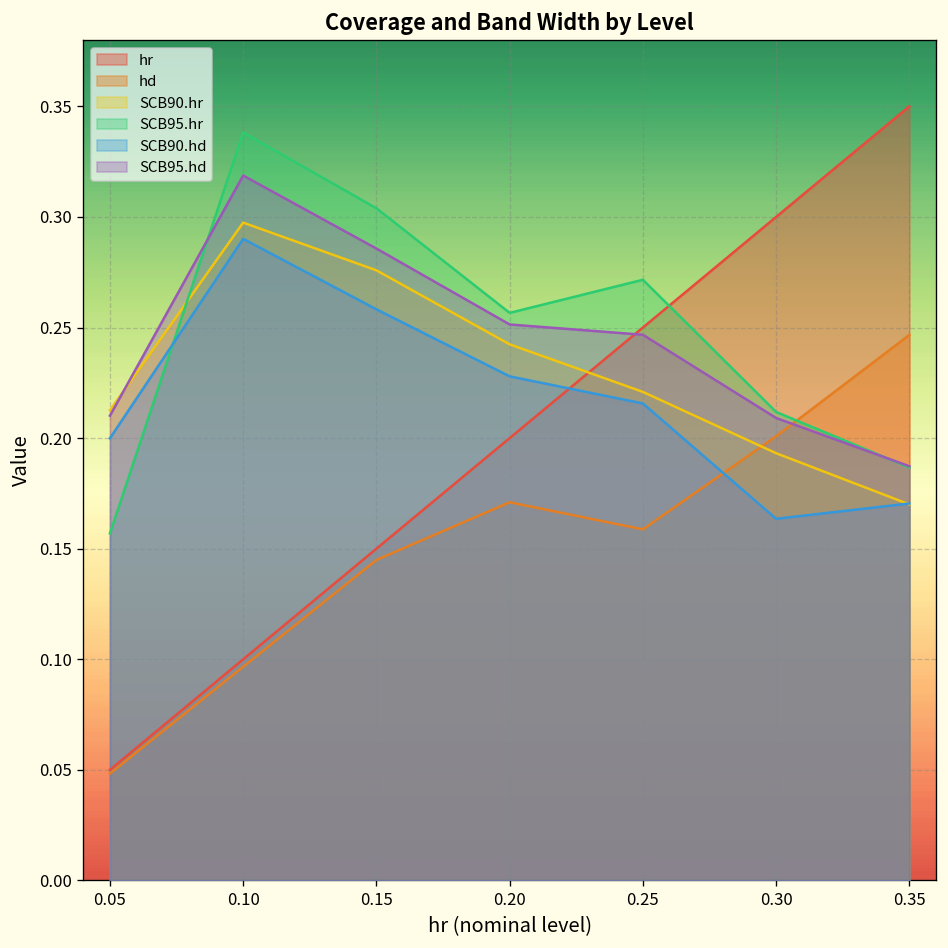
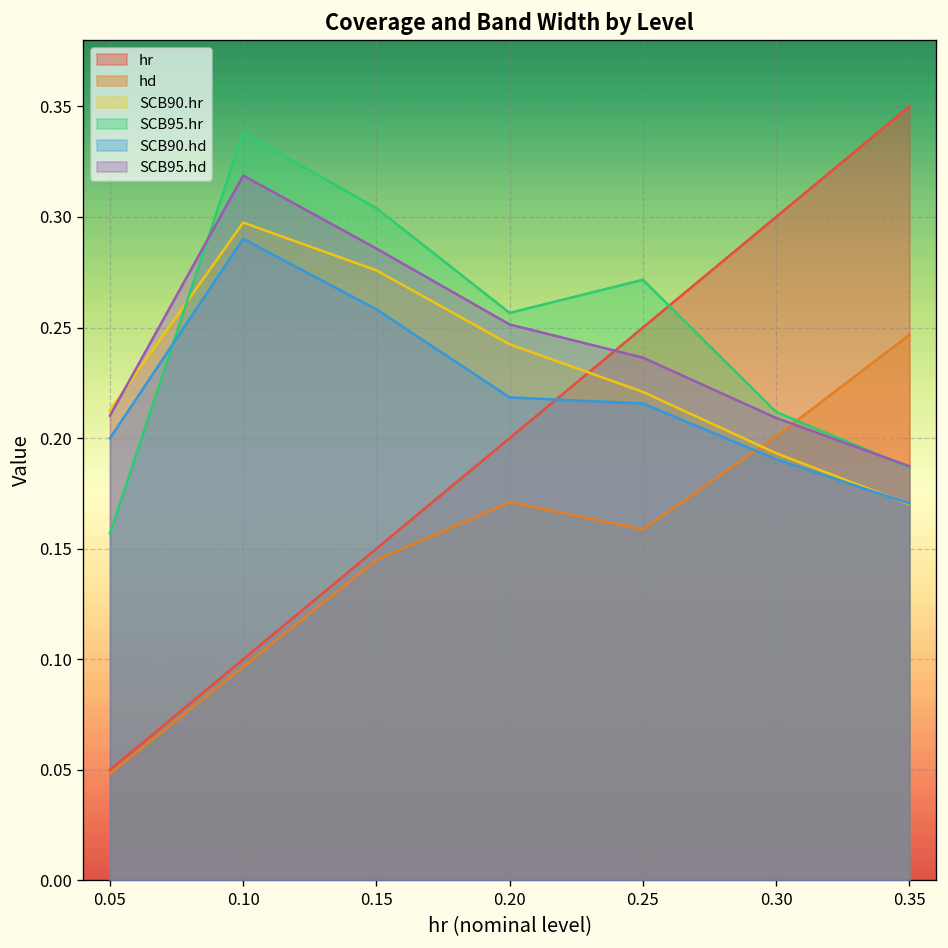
  {
    "SCB95.hr": {
      "0.05": 0.157,
      "0.10": 0.338,
      "0.15": 0.304,
      "0.20": 0.257,
      "0.25": 0.272,
      "0.30": 0.212
    },
    "SCB90.hd": {
      "0.05": 0.200,
      "0.10": 0.290,
      "0.15": 0.258,
-     "0.20": 0.228,
+     "0.20": 0.218,
      "0.25": 0.216,
-     "0.30": 0.164
+     "0.30": 0.190
    },
    "SCB95.hd": {
      "0.05": 0.210,
      "0.10": 0.319,
      "0.15": 0.286,
      "0.20": 0.251,
-     "0.25": 0.247,
+     "0.25": 0.236,
      "0.30": 0.209
    }
  }
